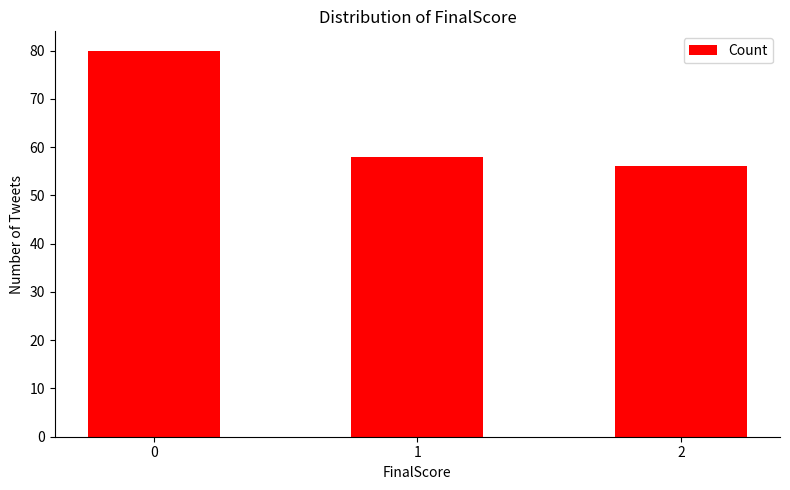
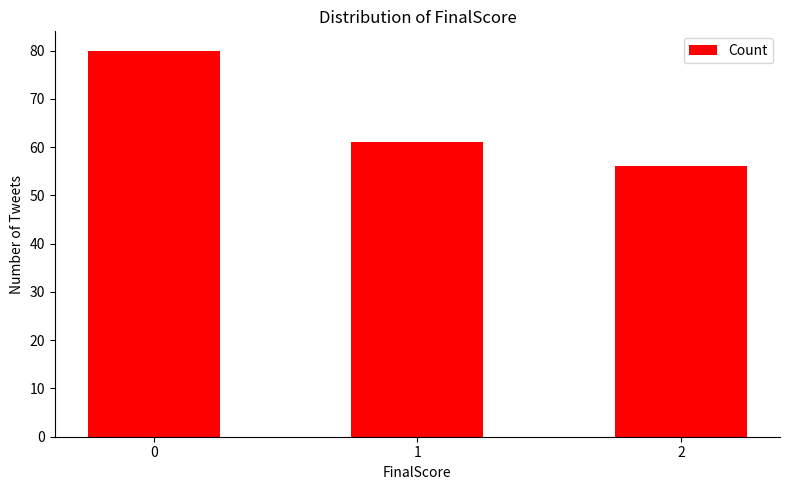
  {
    "0": 80,
-   "1": 58,
+   "1": 61,
    "2": 56
  }
